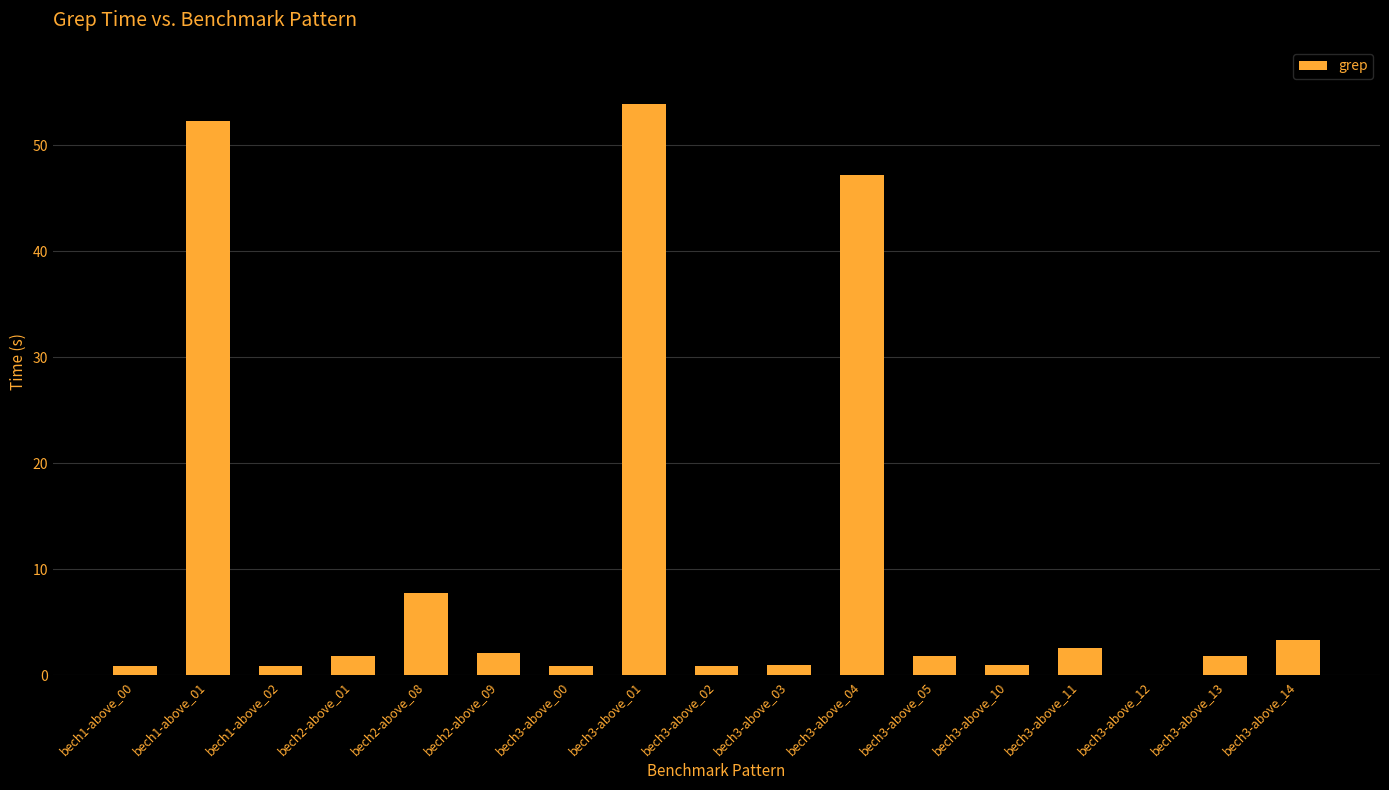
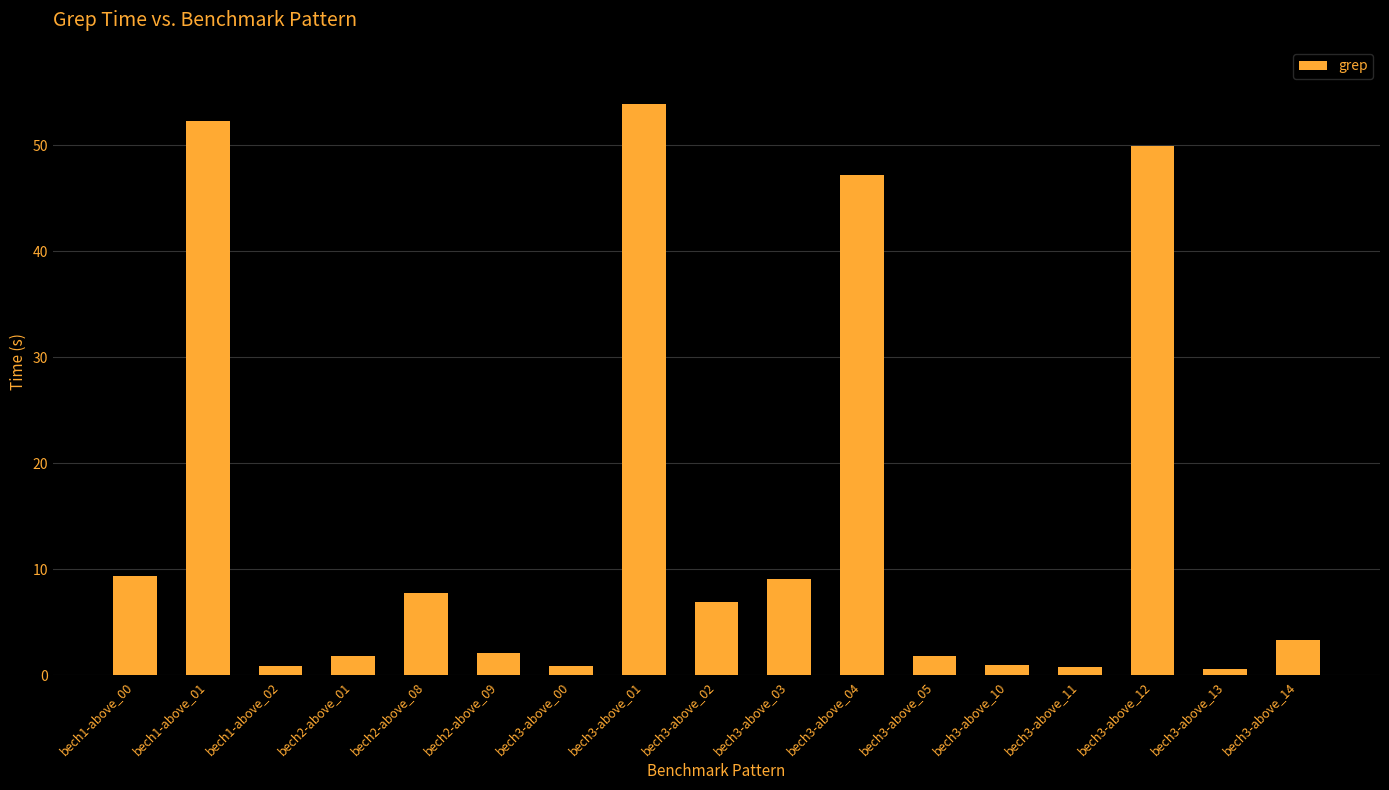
  {
-   "bech1-above_00": 0.9,
+   "bech1-above_00": 9.4,
    "bech1-above_01": 52.3,
    "bech1-above_02": 0.9,
    "bech2-above_01": 1.8,
    "bech2-above_08": 7.7,
    "bech2-above_09": 2.1,
    "bech3-above_00": 0.9,
    "bech3-above_01": 53.9,
-   "bech3-above_02": 0.9,
-   "bech3-above_03": 1.0,
+   "bech3-above_02": 6.9,
+   "bech3-above_03": 9.1,
    "bech3-above_04": 47.2,
    "bech3-above_05": 1.8,
    "bech3-above_10": 1.0,
-   "bech3-above_11": 2.6,
-   "bech3-above_12": 0.1,
-   "bech3-above_13": 1.8,
+   "bech3-above_11": 0.8,
+   "bech3-above_12": 49.9,
+   "bech3-above_13": 0.6,
    "bech3-above_14": 3.3
  }
